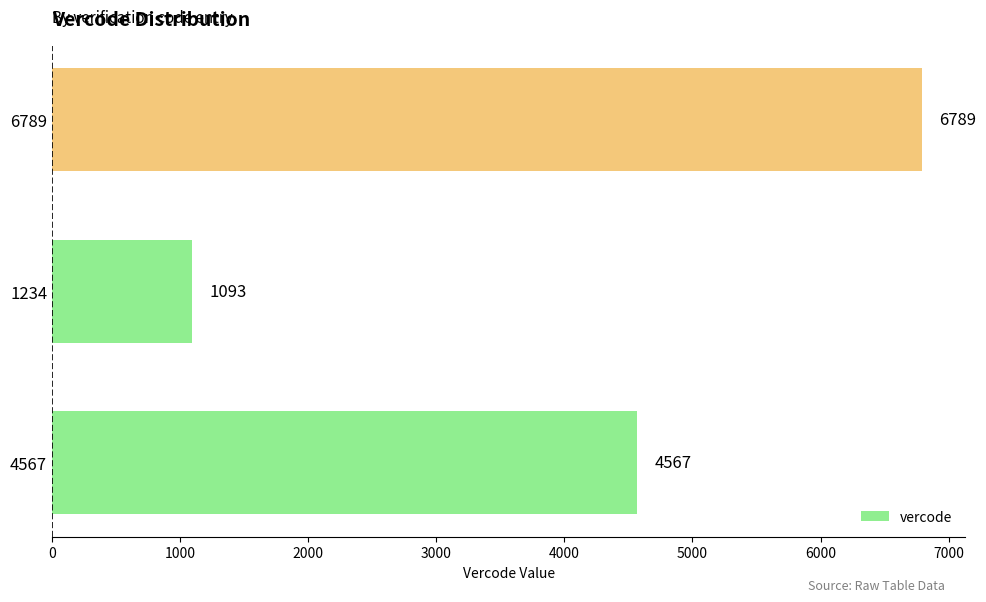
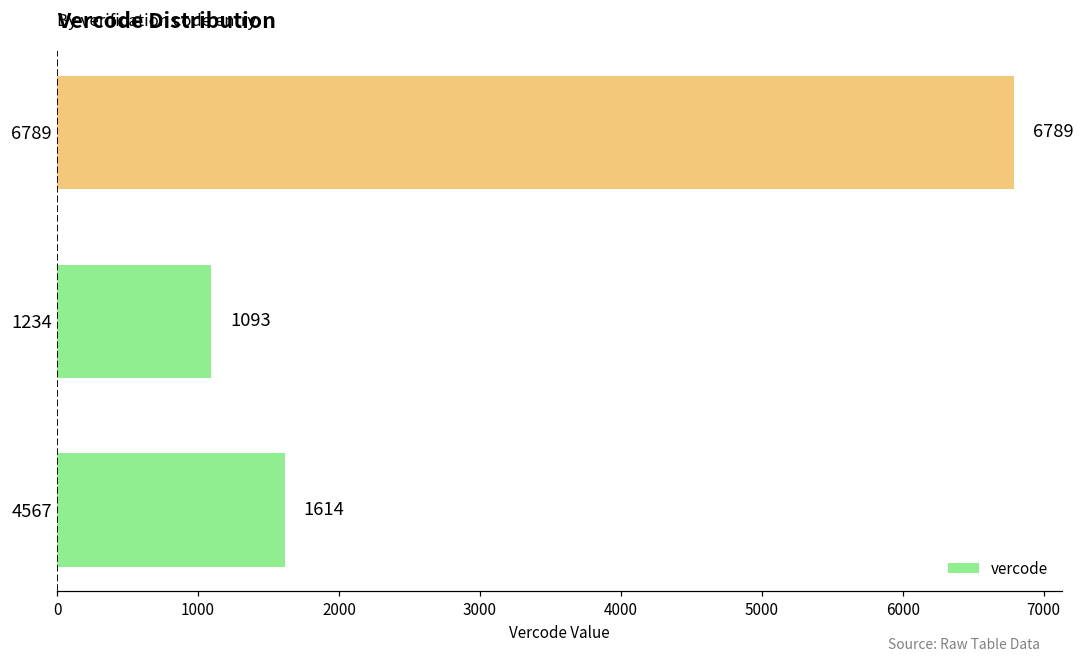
  {
    "6789": 6789,
    "1234": 1093,
-   "4567": 4567
+   "4567": 1614
  }
